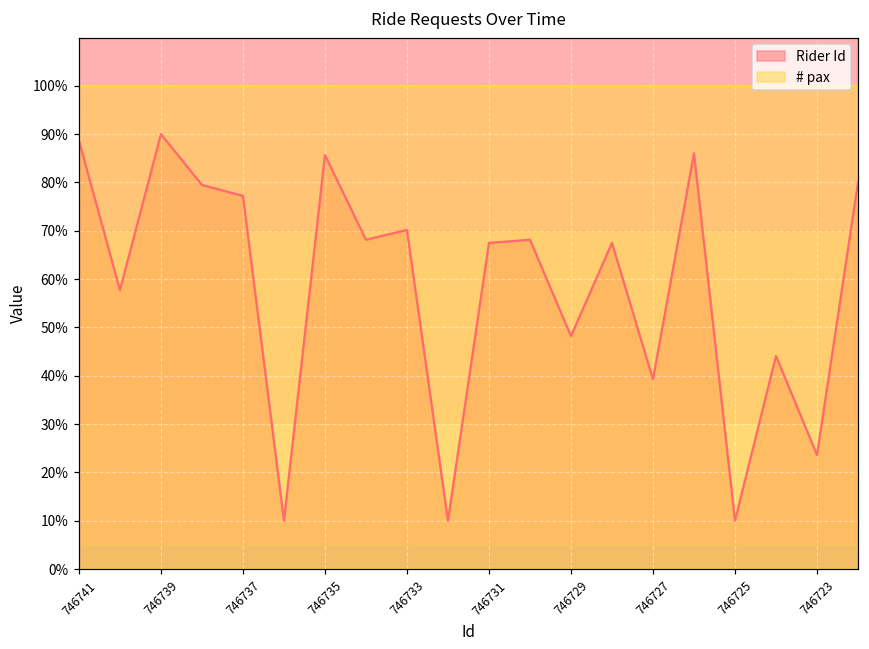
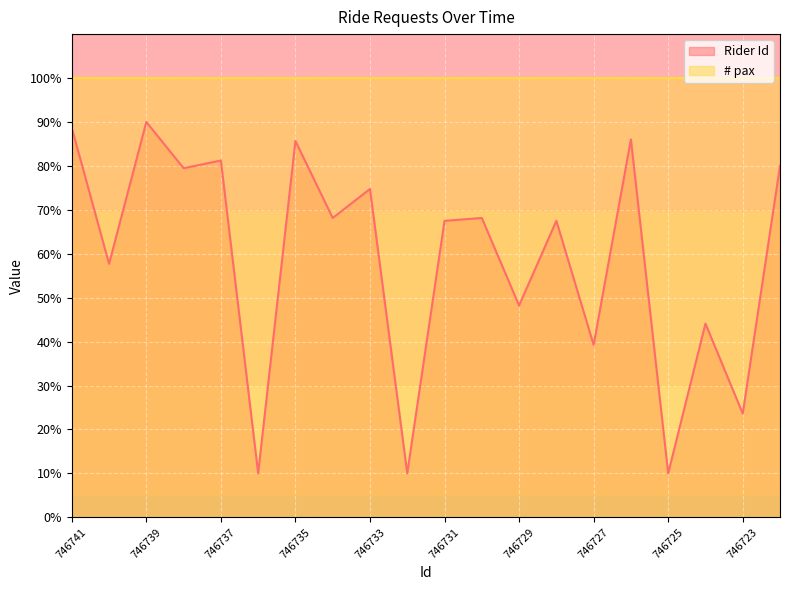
  {
    "Rider Id": {
      "746741": "89%",
      "746739": "90%",
-     "746737": "77%",
+     "746737": "81%",
      "746735": "86%",
-     "746733": "70%",
+     "746733": "75%",
      "746731": "67%",
      "746729": "48%",
      "746727": "39%",
      "746725": "10%",
      "746723": "24%"
    },
    "# pax": {
      "746741": "100%",
      "746739": "100%",
      "746737": "100%",
      "746735": "100%",
      "746733": "100%",
      "746731": "100%",
      "746729": "100%",
      "746727": "100%",
      "746725": "100%"
    }
  }
